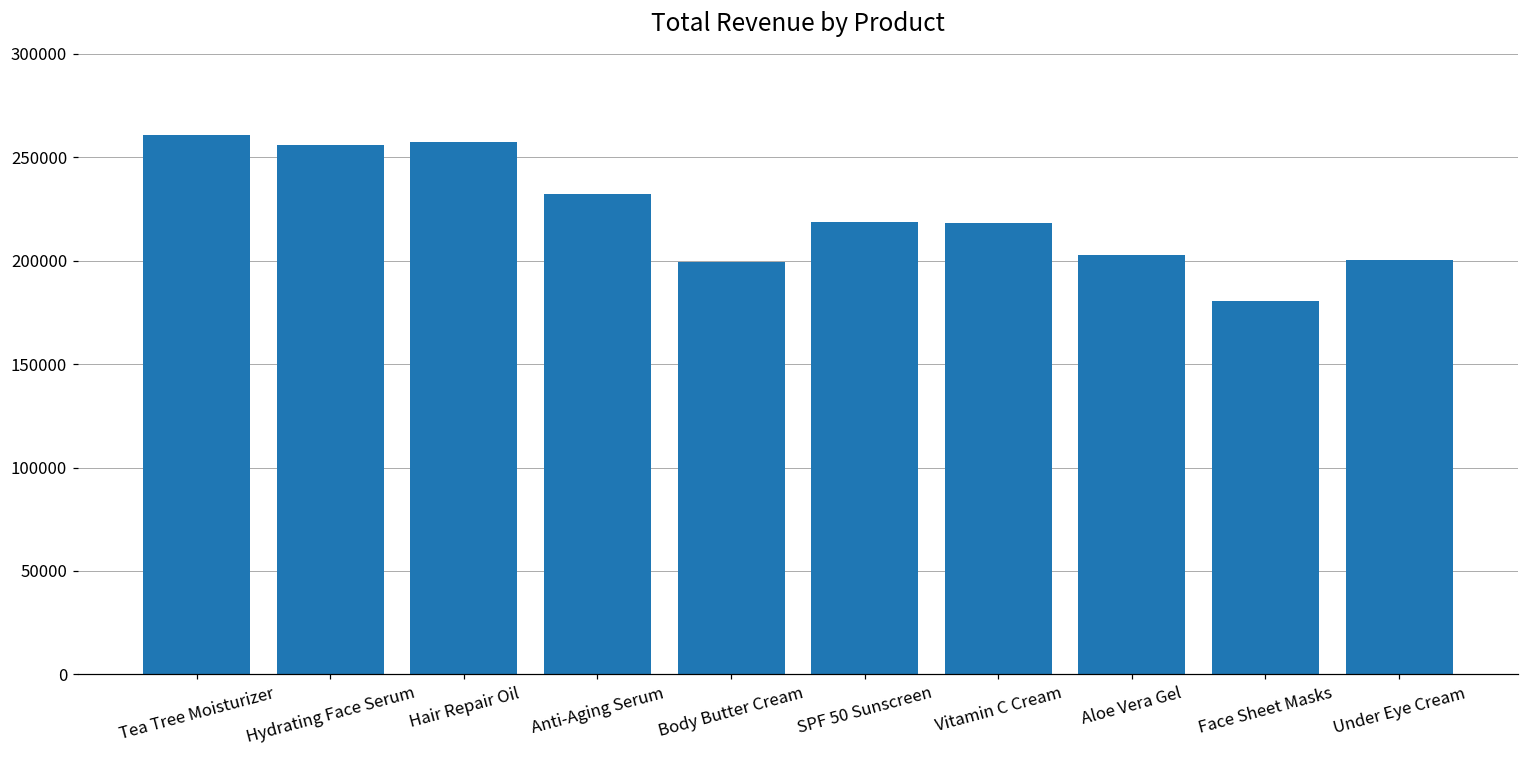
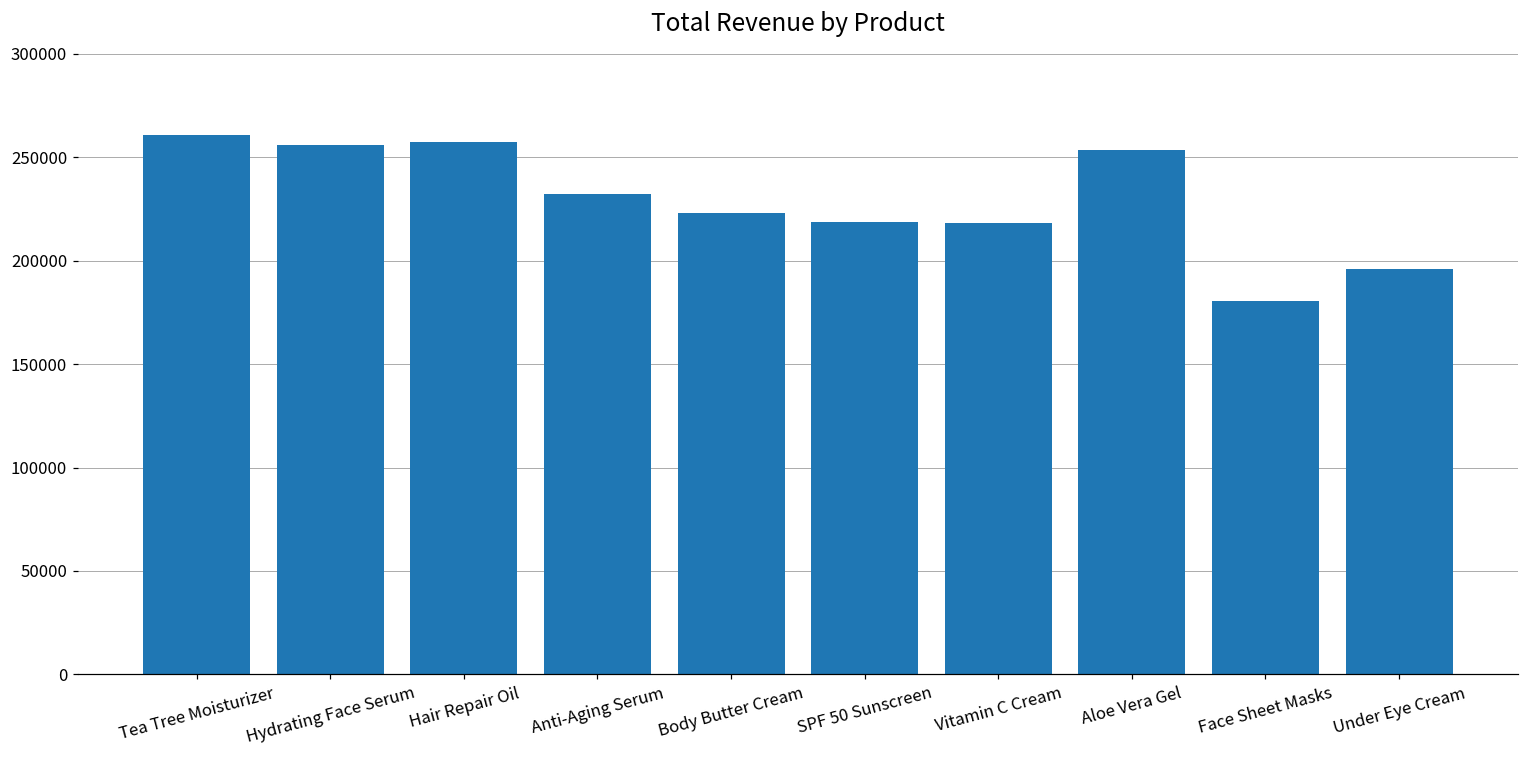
  {
    "Tea Tree Moisturizer": 261000,
    "Hydrating Face Serum": 256000,
    "Hair Repair Oil": 258000,
    "Anti-Aging Serum": 232000,
-   "Body Butter Cream": 199000,
+   "Body Butter Cream": 223000,
    "SPF 50 Sunscreen": 219000,
    "Vitamin C Cream": 218000,
-   "Aloe Vera Gel": 203000,
+   "Aloe Vera Gel": 253000,
    "Face Sheet Masks": 181000,
-   "Under Eye Cream": 201000
+   "Under Eye Cream": 196000
  }
